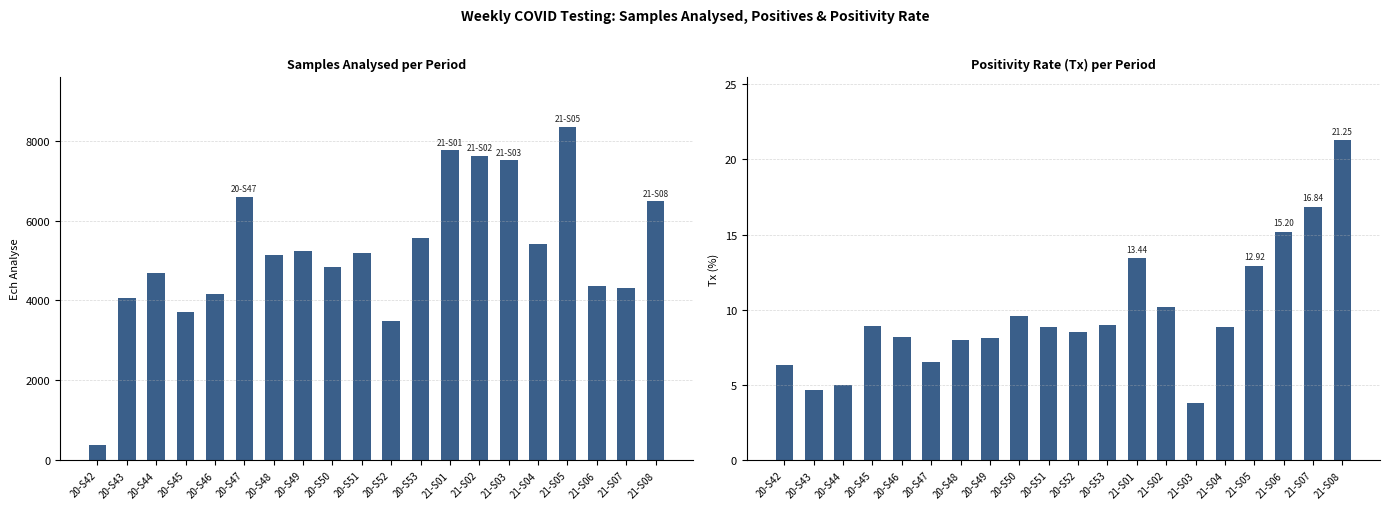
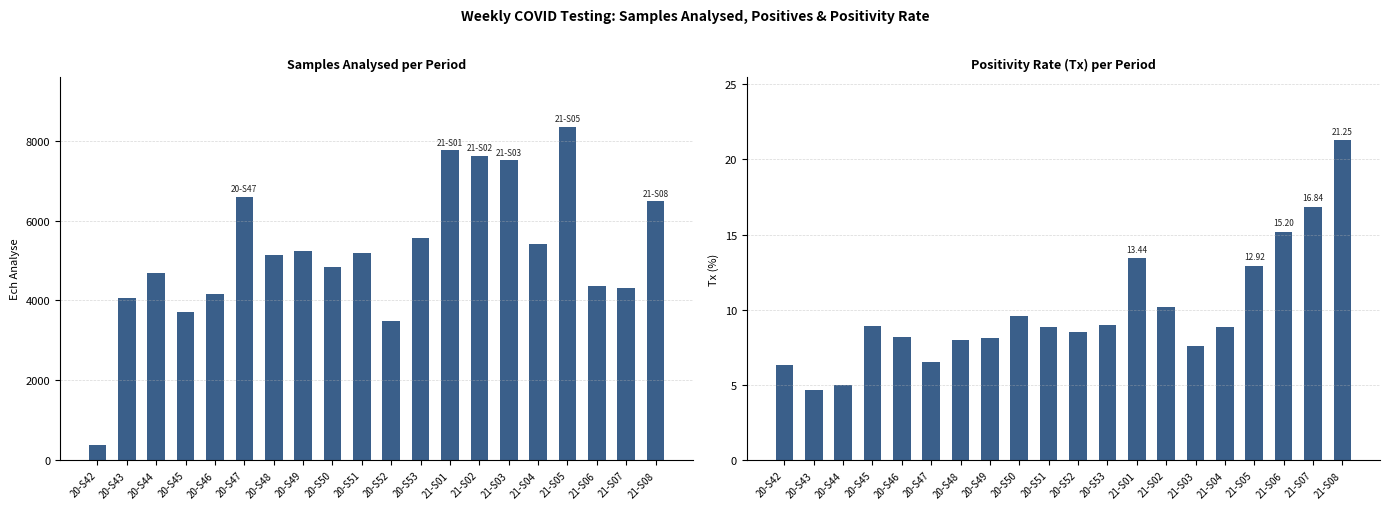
  {
    "Samples Analysed per Period": {
      "20-S42": 400,
      "20-S43": 4100,
      "20-S44": 4700,
      "20-S45": 3700,
      "20-S46": 4200,
      "20-S48": 5100,
      "20-S49": 5200,
      "20-S50": 4900,
      "20-S51": 5200,
      "20-S52": 3500,
      "20-S53": 5600,
      "21-S04": 5400,
      "21-S06": 4400,
      "21-S07": 4300
    },
    "Positivity Rate (Tx) per Period": {
      "20-S42": 6.3,
      "20-S43": 4.7,
      "20-S44": 5.0,
      "20-S45": 8.9,
      "20-S46": 8.2,
      "20-S47": 6.5,
      "20-S48": 8.0,
      "20-S49": 8.1,
      "20-S50": 9.6,
      "20-S51": 8.8,
      "20-S52": 8.5,
      "20-S53": 9.0,
      "21-S02": 10.2,
-     "21-S03": 3.8,
+     "21-S03": 7.6,
      "21-S04": 8.8
    }
  }
